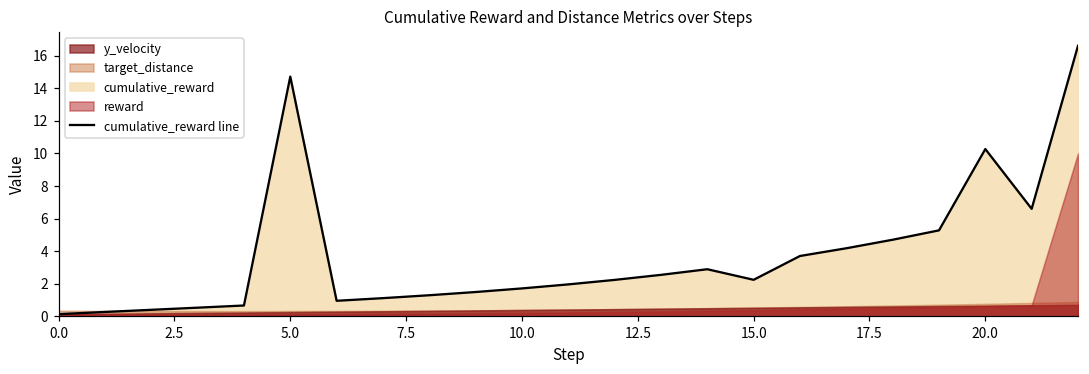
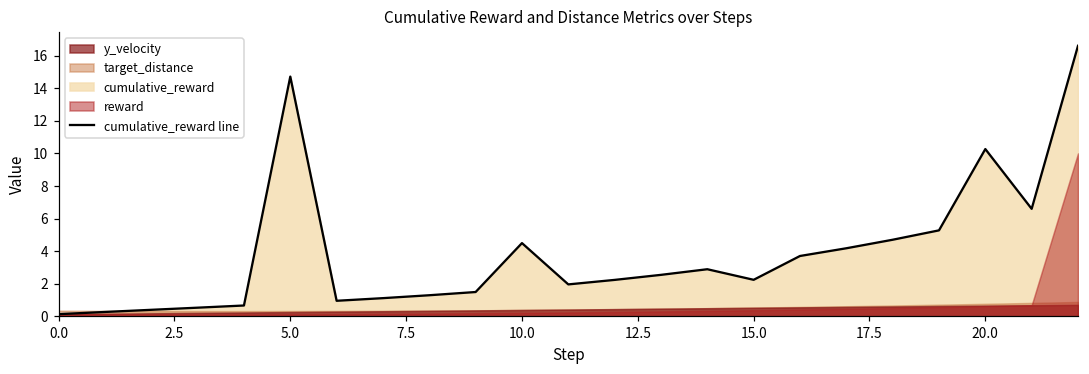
  {
    "cumulative_reward": {
      "5.0": 14.7,
-     "10.0": 1.7,
+     "10.0": 4.5,
      "15.0": 2.3,
      "20.0": 10.3
    },
    "target_distance": {
      "0.0": 0.4
    }
  }
